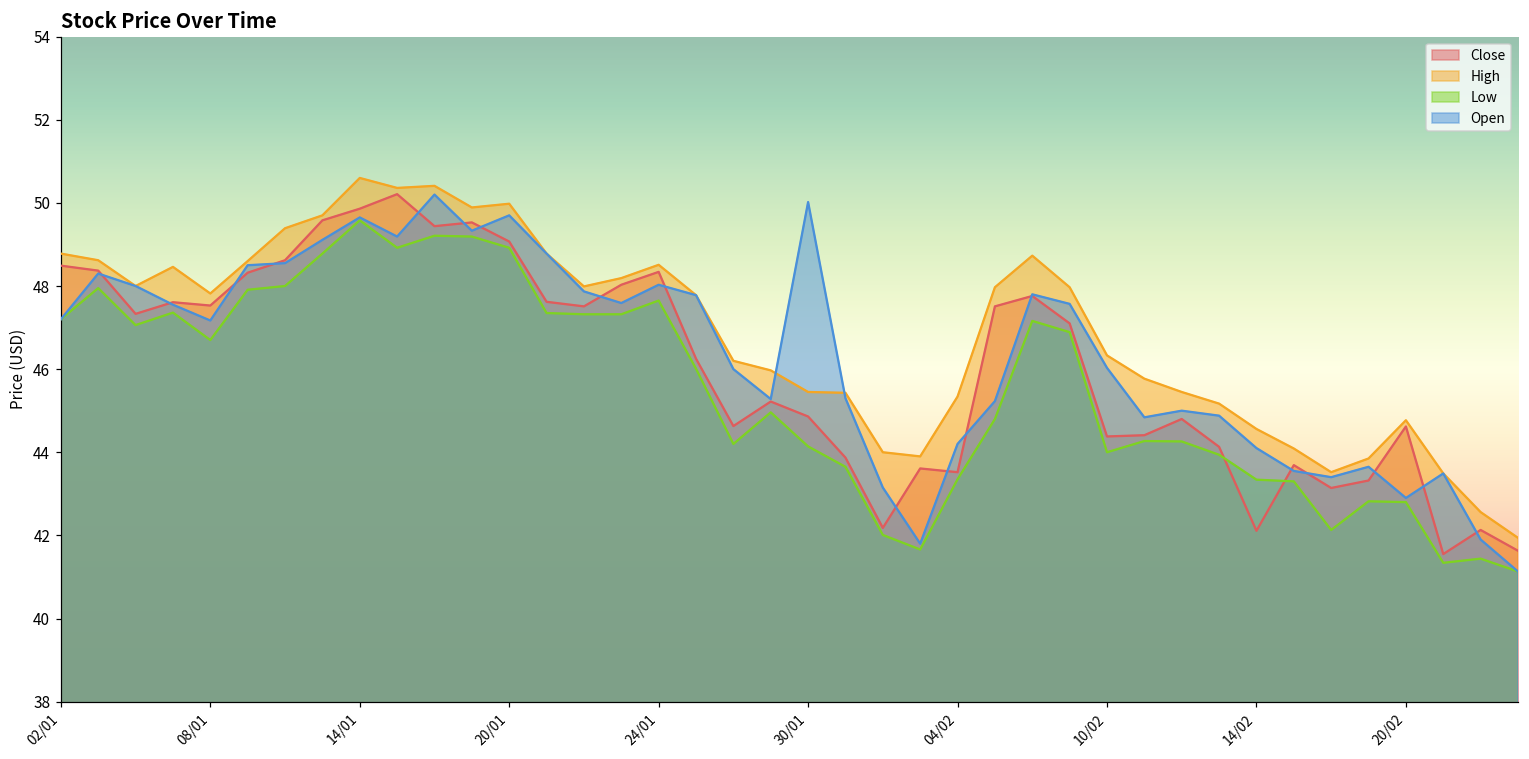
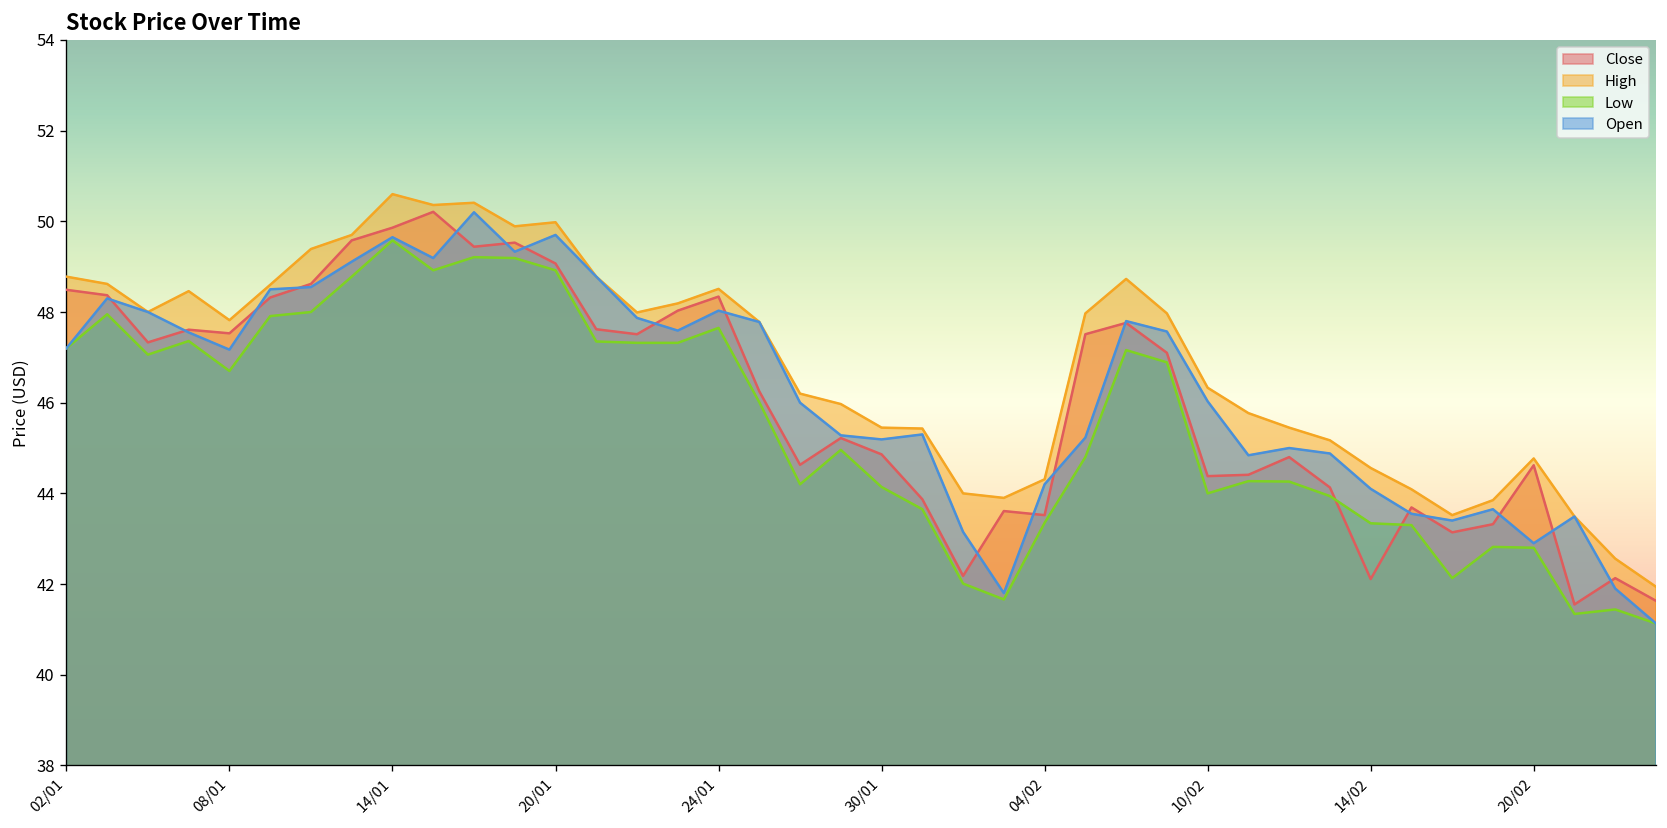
  {
    "Close": {
      "02/01": 48.5,
      "08/01": 47.5,
      "14/01": 49.9,
      "20/01": 49.1,
      "24/01": 48.3,
      "30/01": 44.9,
      "04/02": 43.5,
      "10/02": 44.4,
      "14/02": 42.1,
      "20/02": 44.6
    },
    "High": {
      "02/01": 48.8,
      "08/01": 47.8,
      "14/01": 50.6,
      "20/01": 50.0,
      "24/01": 48.5,
      "30/01": 45.5,
-     "04/02": 45.3,
+     "04/02": 44.3,
      "10/02": 46.3,
      "14/02": 44.6,
      "20/02": 44.8
    },
    "Low": {
      "08/01": 46.7,
      "14/01": 49.6,
      "20/01": 48.9,
      "24/01": 47.7,
      "30/01": 44.1,
      "04/02": 43.4,
      "10/02": 44.0,
      "14/02": 43.3,
      "20/02": 42.8
    },
    "Open": {
      "08/01": 47.2,
      "14/01": 49.7,
      "20/01": 49.7,
      "24/01": 48.0,
-     "30/01": 50.0,
+     "30/01": 45.2,
      "04/02": 44.2,
      "10/02": 46.0,
      "14/02": 44.1,
      "20/02": 42.9
    }
  }
